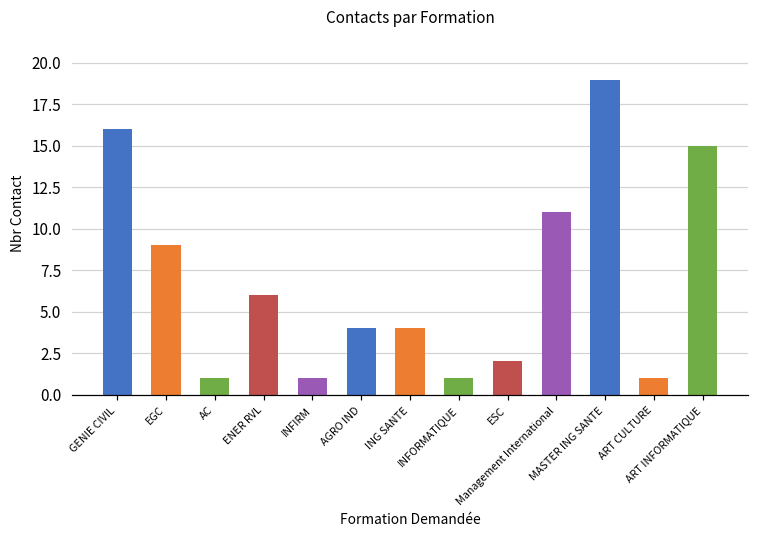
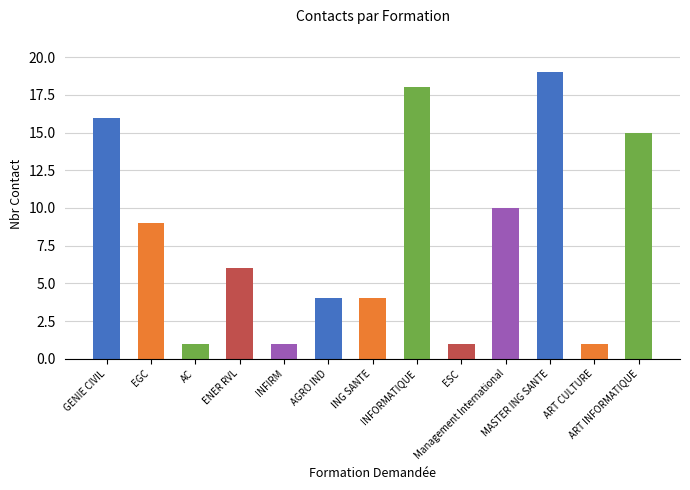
  {
    "GENIE CIVIL": 16,
    "EGC": 9,
    "AC": 1,
    "ENER RVL": 6,
    "INFIRM": 1,
    "AGRO IND": 4,
    "ING SANTE": 4,
-   "INFORMATIQUE": 1,
-   "ESC": 2,
-   "Management International": 11,
+   "INFORMATIQUE": 18,
+   "ESC": 1,
+   "Management International": 10,
    "MASTER ING SANTE": 19,
    "ART CULTURE": 1,
    "ART INFORMATIQUE": 15
  }
